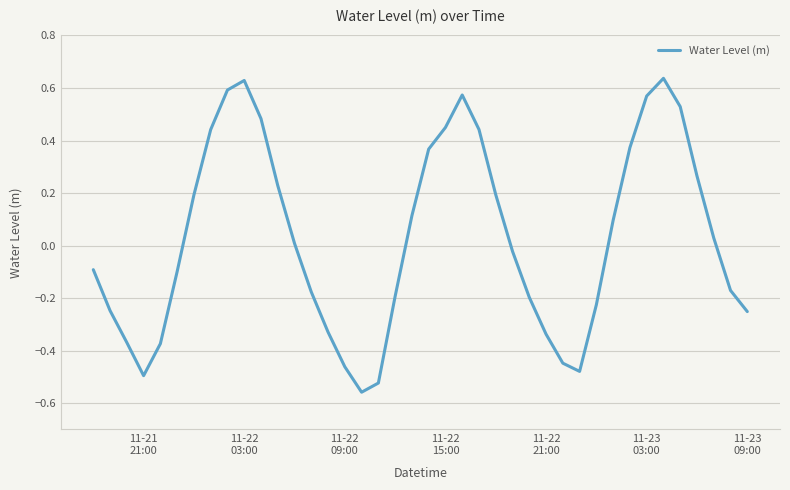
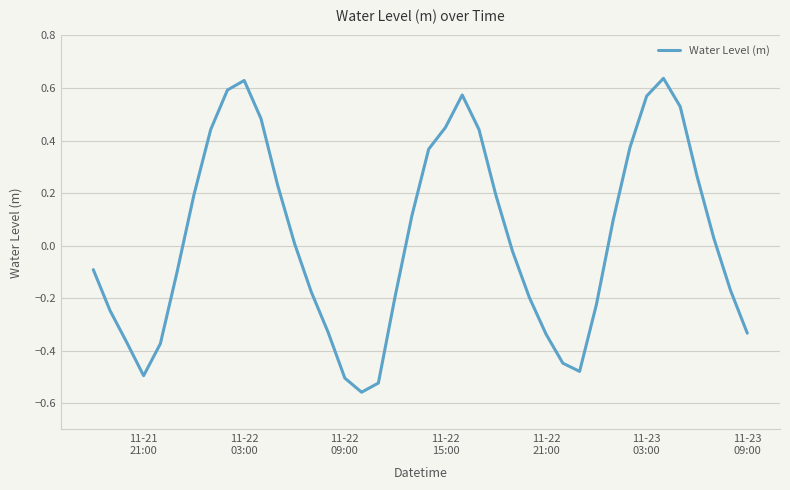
  {
    "11-21 21:00": -0.50,
    "11-22 03:00": 0.63,
-   "11-22 09:00": -0.46,
+   "11-22 09:00": -0.50,
    "11-22 15:00": 0.45,
    "11-22 21:00": -0.34,
    "11-23 03:00": 0.57,
-   "11-23 09:00": -0.25
+   "11-23 09:00": -0.33
  }
